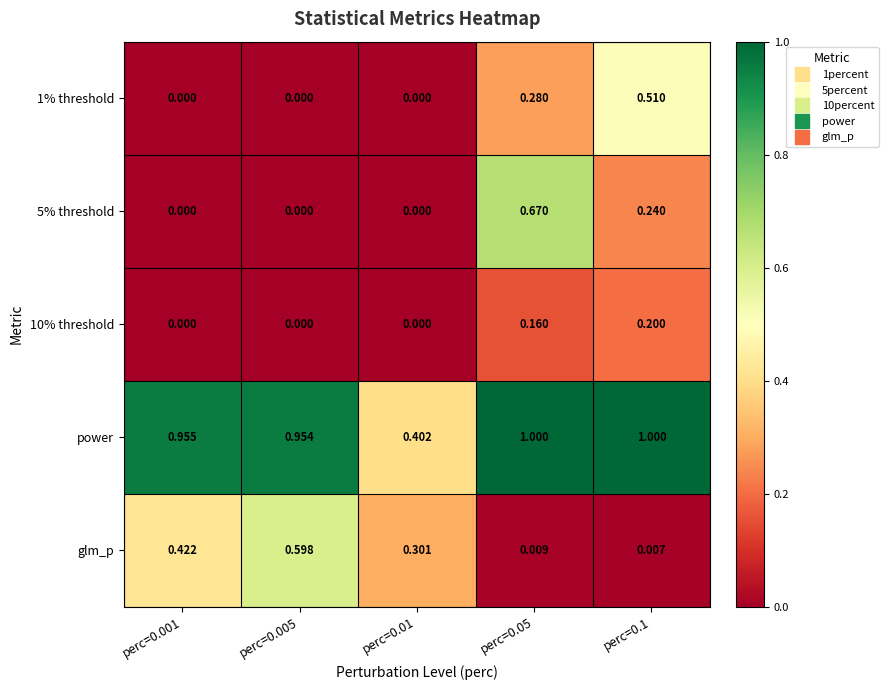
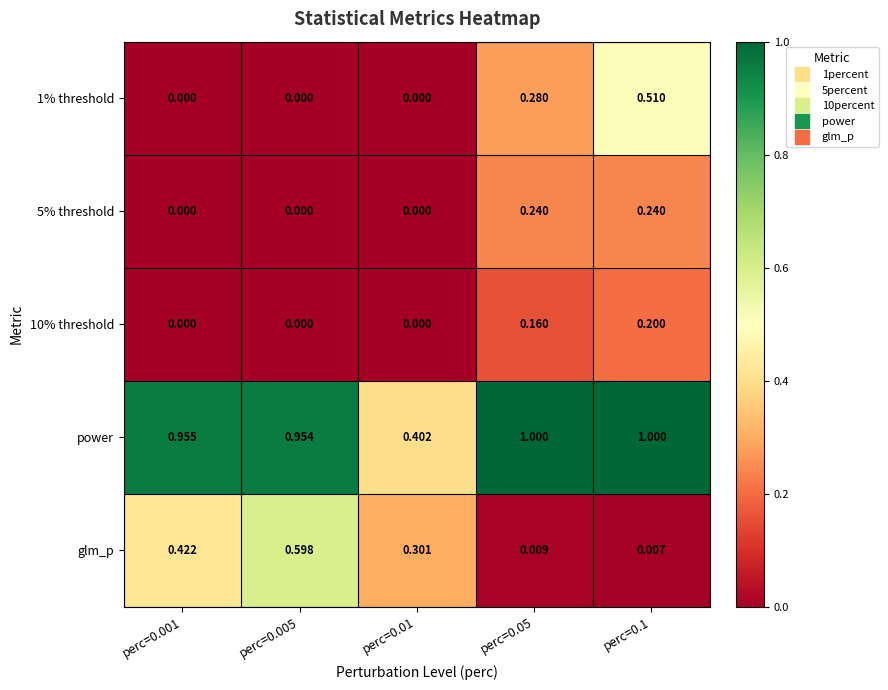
  {
    "1% threshold": {
      "perc=0.001": 0.000,
      "perc=0.005": 0.000,
      "perc=0.01": 0.000,
      "perc=0.05": 0.280,
      "perc=0.1": 0.510
    },
    "5% threshold": {
      "perc=0.001": 0.000,
      "perc=0.005": 0.000,
      "perc=0.01": 0.000,
-     "perc=0.05": 0.670,
+     "perc=0.05": 0.240,
      "perc=0.1": 0.240
    },
    "10% threshold": {
      "perc=0.001": 0.000,
      "perc=0.005": 0.000,
      "perc=0.01": 0.000,
      "perc=0.05": 0.160,
      "perc=0.1": 0.200
    },
    "power": {
      "perc=0.001": 0.955,
      "perc=0.005": 0.954,
      "perc=0.01": 0.402,
      "perc=0.05": 1.000,
      "perc=0.1": 1.000
    },
    "glm_p": {
      "perc=0.001": 0.422,
      "perc=0.005": 0.598,
      "perc=0.01": 0.301,
      "perc=0.05": 0.009,
      "perc=0.1": 0.007
    }
  }
